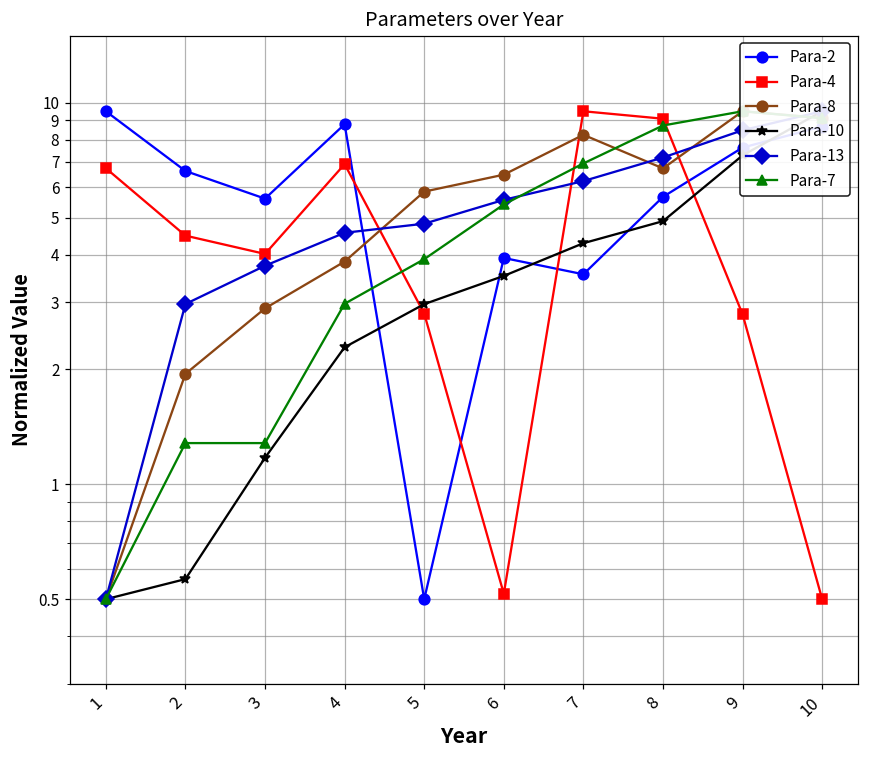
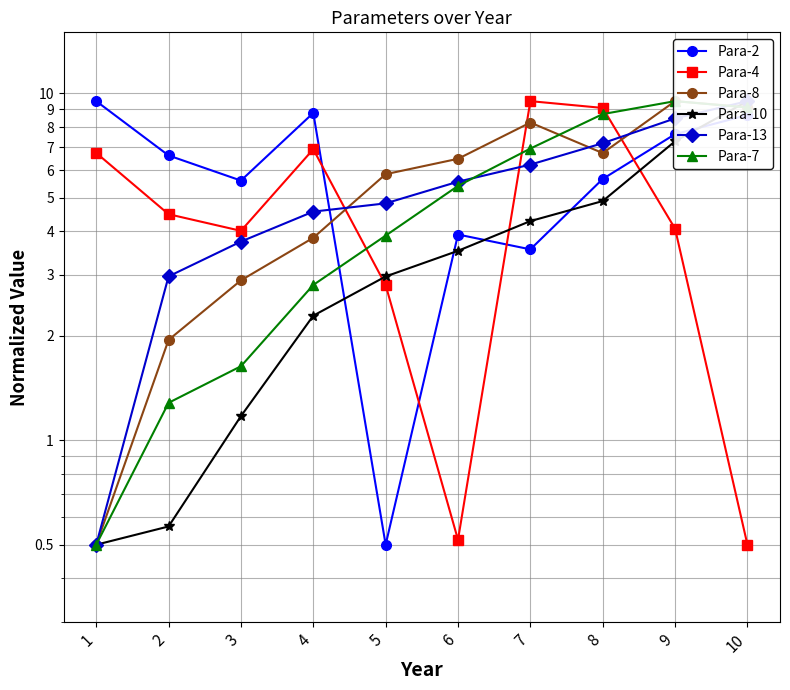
  {
    "Para-4": {
      "1": 6.7,
      "2": 4.5,
      "3": 4.0,
      "4": 6.9,
      "5": 2.8,
      "6": 0.52,
      "7": 9.5,
      "8": 9.1,
-     "9": 2.8,
+     "9": 4.1,
      "10": 0.5
    },
    "Para-8": {
      "2": 1.9,
      "3": 2.9,
      "4": 3.8,
      "5": 5.8,
      "6": 6.5,
      "7": 8.2,
      "8": 6.7
    },
    "Para-10": {
      "2": 0.56,
      "3": 1.17,
      "4": 2.3,
      "5": 3.0,
      "6": 3.5,
      "7": 4.3,
      "8": 4.9
    },
    "Para-7": {
      "2": 1.28,
-     "3": 1.28,
-     "4": 3.0,
+     "3": 1.6,
+     "4": 2.8,
      "5": 3.9,
      "6": 5.4,
      "7": 6.9,
      "8": 8.7
    }
  }
